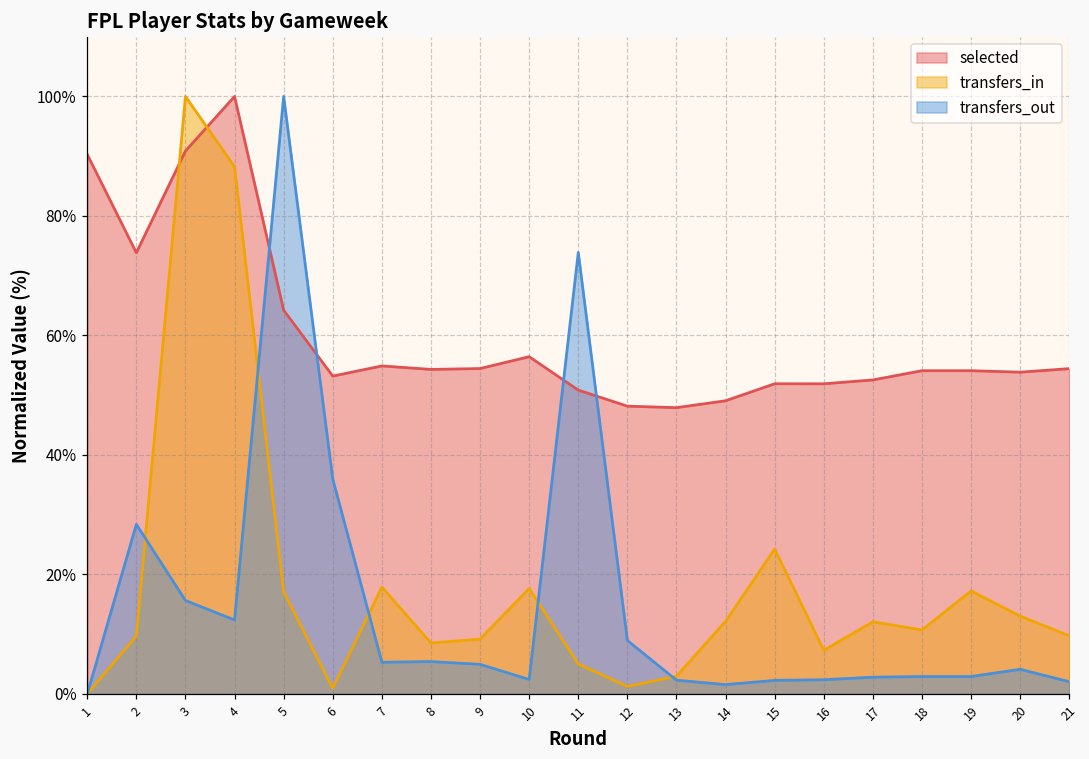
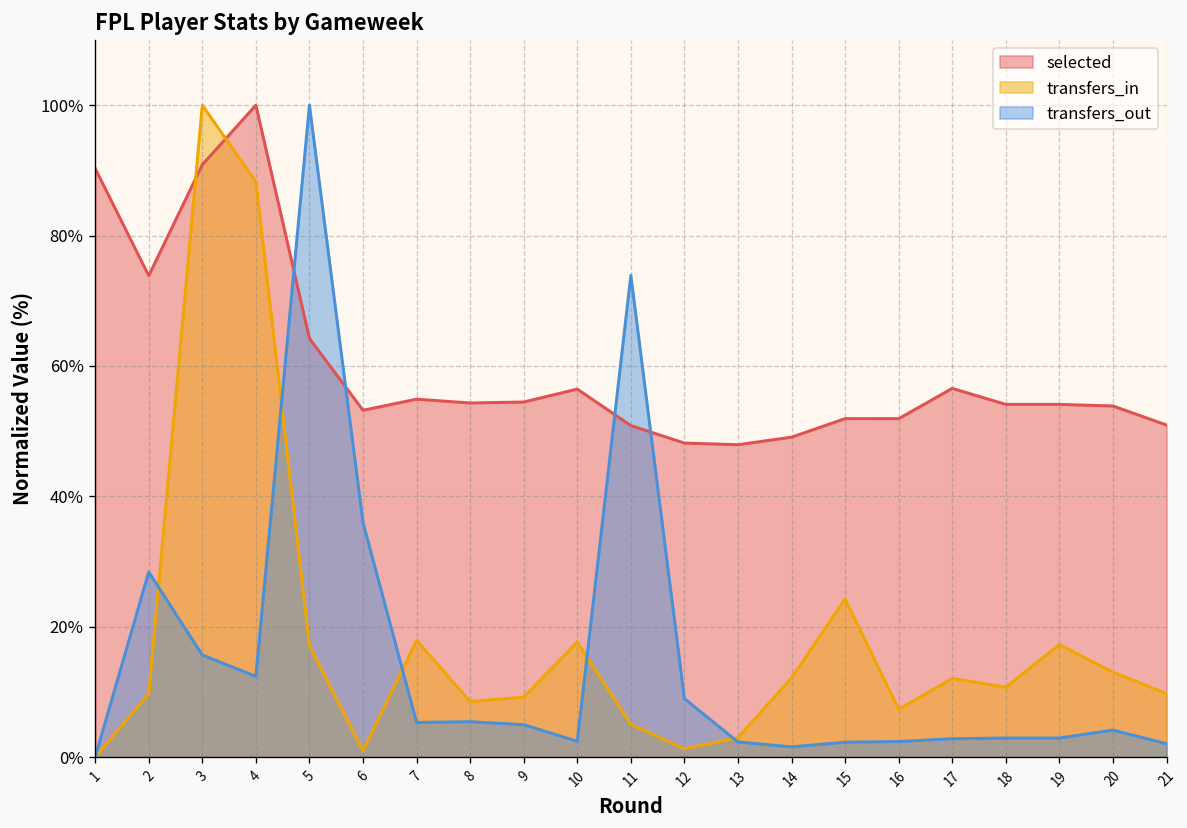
  {
    "selected": {
      "1": "90%",
      "2": "74%",
      "3": "91%",
      "4": "100%",
      "5": "64%",
      "6": "53%",
      "7": "55%",
      "8": "54%",
      "9": "54%",
      "10": "56%",
      "11": "51%",
      "12": "48%",
      "13": "48%",
      "14": "49%",
      "15": "52%",
      "16": "52%",
-     "17": "53%",
+     "17": "57%",
      "18": "54%",
      "19": "54%",
      "20": "54%",
-     "21": "54%"
+     "21": "51%"
    },
    "transfers_in": {
      "2": "10%",
      "3": "100%",
      "4": "88%",
      "5": "17%",
      "6": "1%",
      "7": "18%",
      "8": "9%",
      "9": "9%",
      "10": "18%",
      "11": "5%",
      "12": "1%",
      "13": "3%",
      "14": "12%",
      "15": "24%",
      "16": "7%",
      "17": "12%",
      "18": "11%",
      "19": "17%",
      "20": "13%",
      "21": "10%"
    },
    "transfers_out": {
      "2": "28%",
      "3": "16%",
      "4": "12%",
      "5": "100%",
      "6": "36%",
      "7": "5%",
      "8": "5%",
      "9": "5%",
      "10": "2%",
      "11": "74%",
      "12": "9%",
      "13": "2%",
      "14": "2%",
      "15": "2%",
      "16": "2%",
      "17": "3%",
      "18": "3%",
      "19": "3%",
      "20": "4%",
      "21": "2%"
    }
  }
